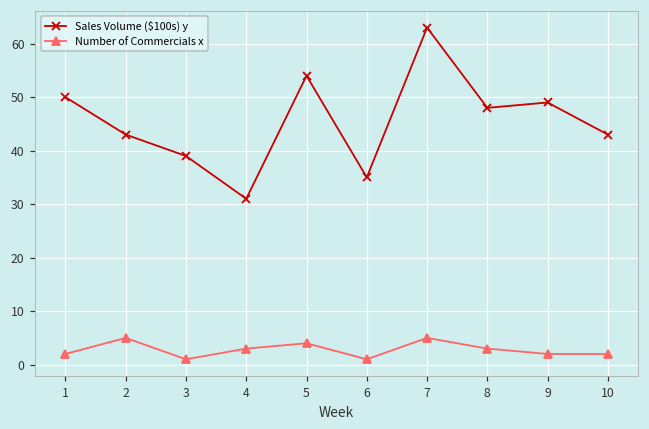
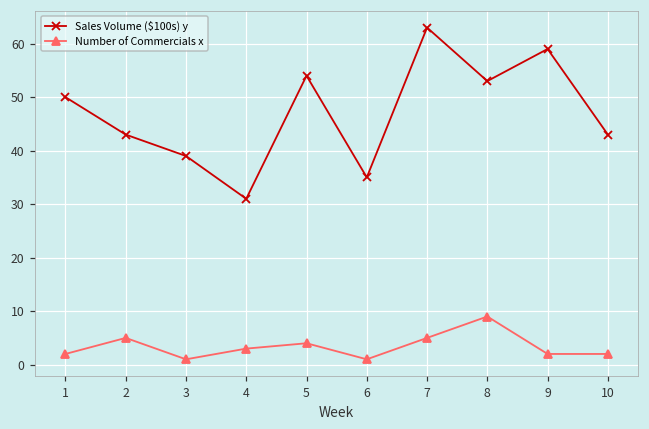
  {
    "Sales Volume ($100s) y": {
      "1": 50,
      "2": 43,
      "3": 39,
      "4": 31,
      "5": 54,
      "6": 35,
      "7": 63,
-     "8": 48,
-     "9": 49,
+     "8": 53,
+     "9": 59,
      "10": 43
    },
    "Number of Commercials x": {
      "1": 2,
      "2": 5,
      "3": 1,
      "4": 3,
      "5": 4,
      "6": 1,
      "7": 5,
-     "8": 3,
+     "8": 9,
      "9": 2,
      "10": 2
    }
  }
